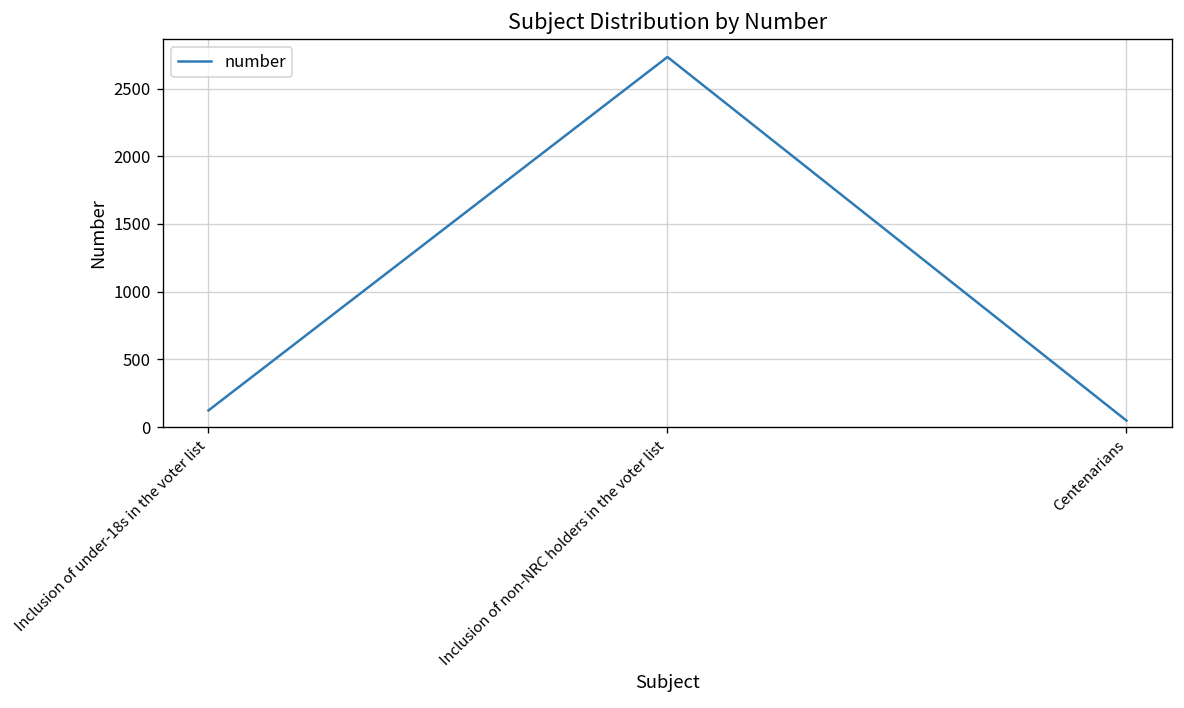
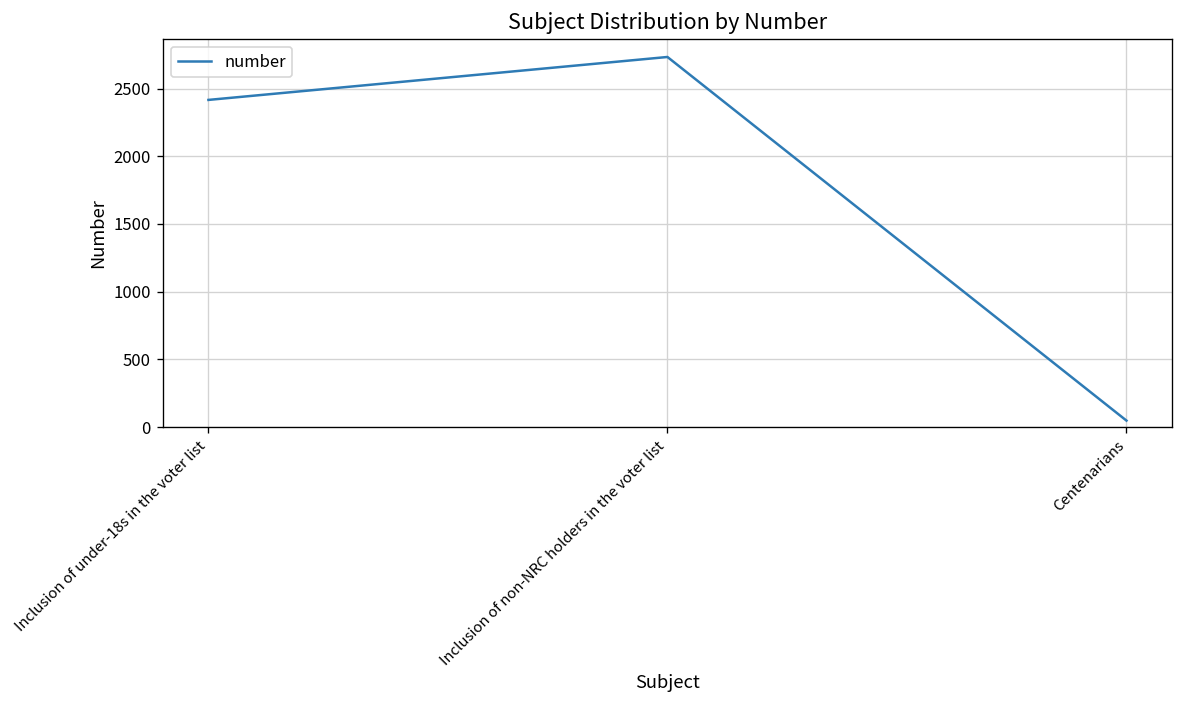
  {
-   "Inclusion of under-18s in the voter list": 120,
+   "Inclusion of under-18s in the voter list": 2420,
    "Inclusion of non-NRC holders in the voter list": 2730,
    "Centenarians": 50
  }
